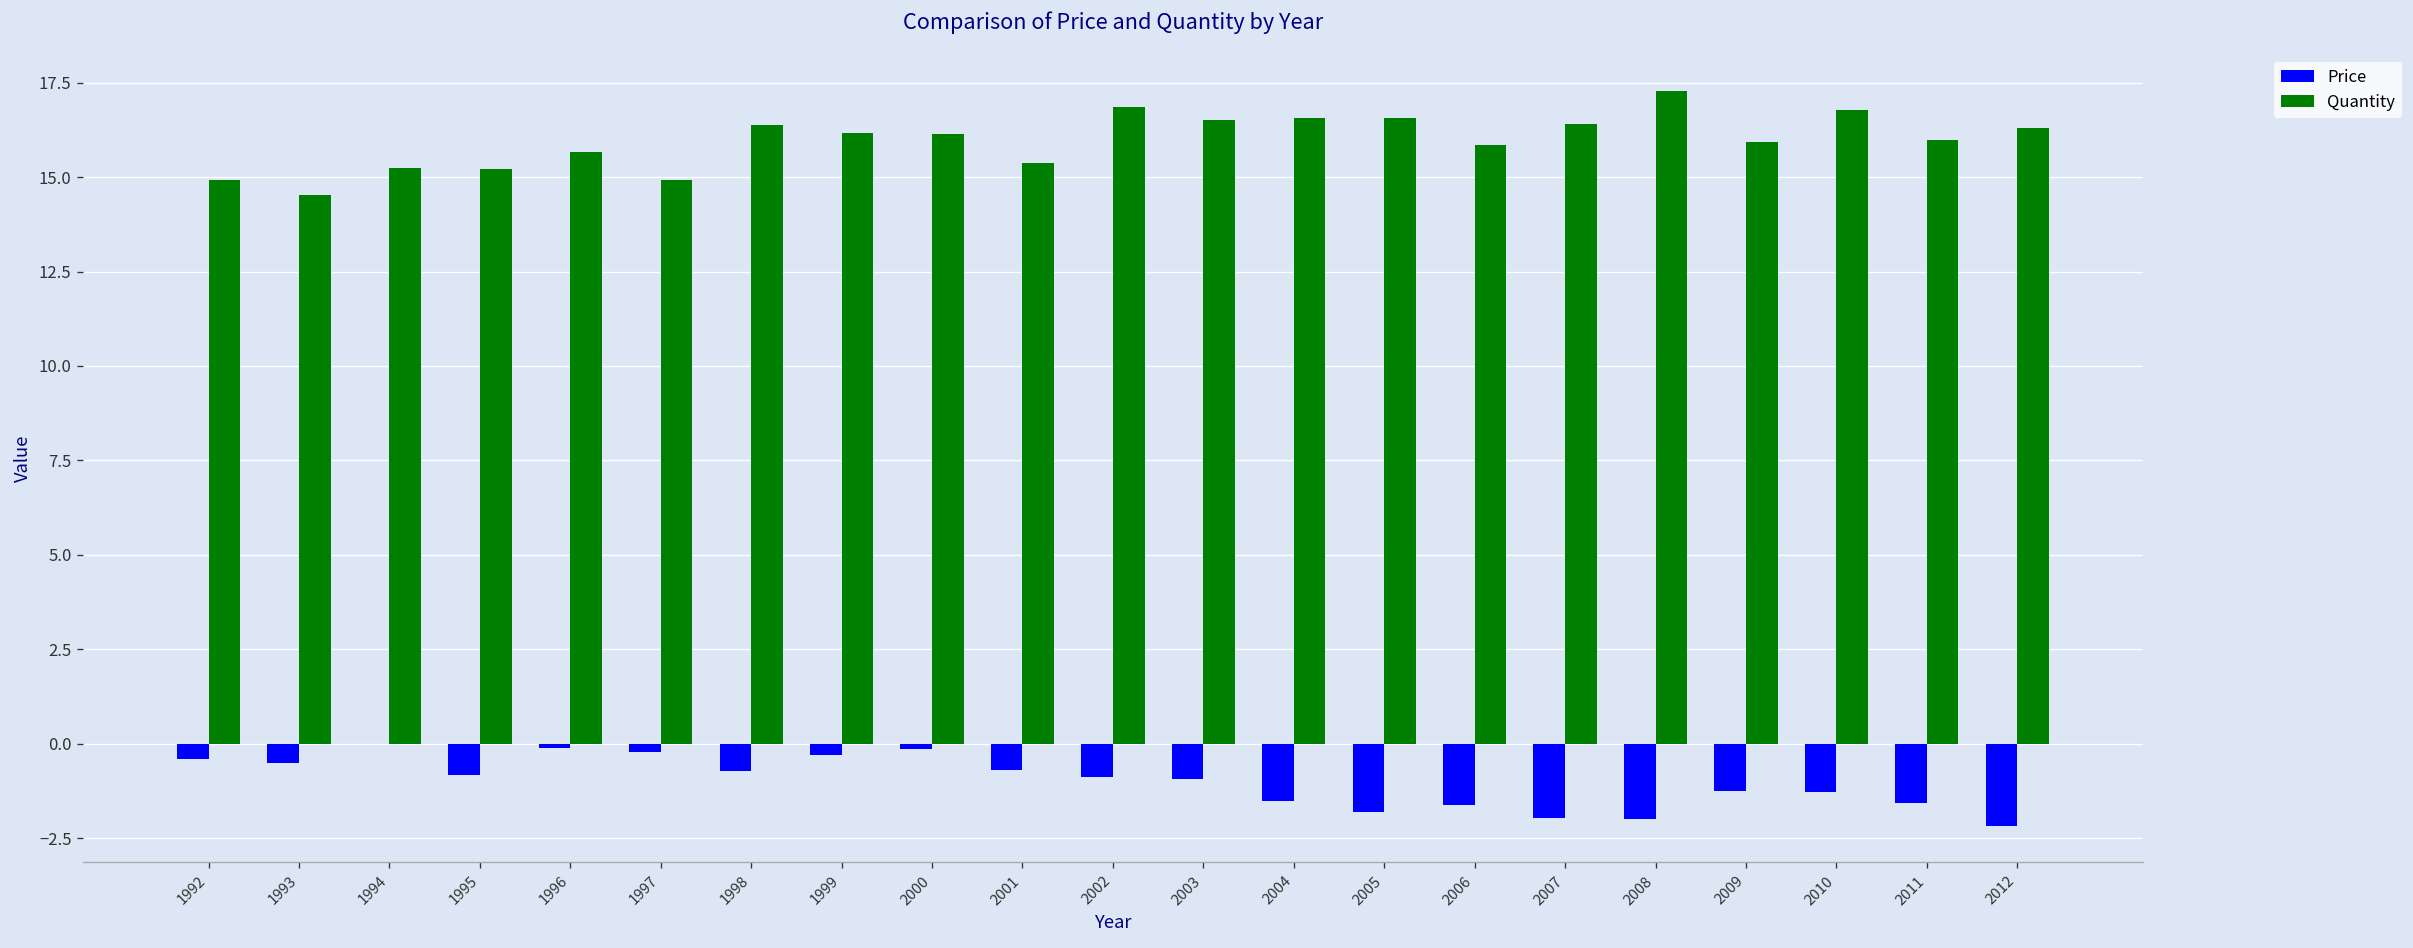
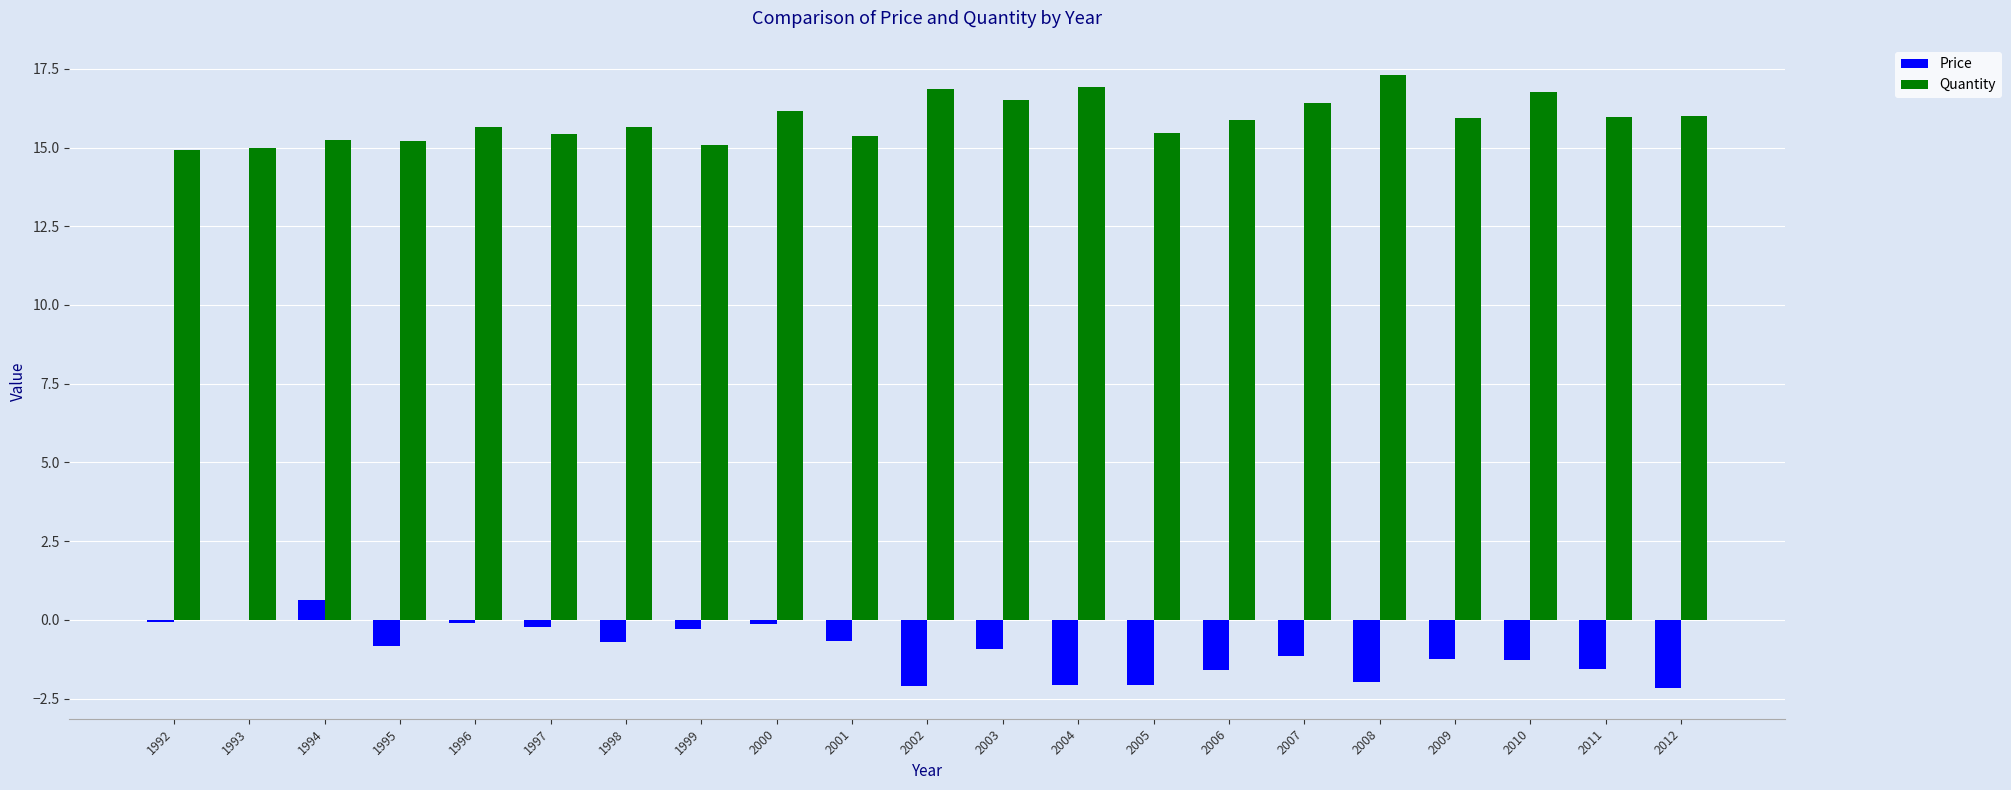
  {
    "Price": {
-     "1992": -0.4,
-     "1993": -0.5,
-     "1994": 0.0,
+     "1992": -0.1,
+     "1993": 0.0,
+     "1994": 0.6,
      "1995": -0.8,
      "1996": -0.1,
      "1997": -0.2,
      "1998": -0.7,
      "1999": -0.3,
      "2000": -0.1,
      "2001": -0.7,
-     "2002": -0.9,
+     "2002": -2.1,
      "2003": -0.9,
-     "2004": -1.5,
-     "2005": -1.8,
+     "2004": -2.1,
+     "2005": -2.1,
      "2006": -1.6,
-     "2007": -2.0,
+     "2007": -1.1,
      "2008": -2.0,
      "2009": -1.2,
      "2010": -1.3,
      "2011": -1.6,
      "2012": -2.2
    },
    "Quantity": {
      "1992": 14.9,
-     "1993": 14.5,
+     "1993": 15.0,
      "1994": 15.2,
      "1995": 15.2,
      "1996": 15.7,
-     "1997": 14.9,
-     "1998": 16.4,
-     "1999": 16.2,
+     "1997": 15.4,
+     "1998": 15.7,
+     "1999": 15.1,
      "2000": 16.2,
      "2001": 15.4,
      "2002": 16.9,
      "2003": 16.5,
-     "2004": 16.6,
-     "2005": 16.6,
+     "2004": 16.9,
+     "2005": 15.5,
      "2006": 15.9,
      "2007": 16.4,
      "2008": 17.3,
      "2009": 15.9,
      "2010": 16.8,
      "2011": 16.0,
-     "2012": 16.3
+     "2012": 16.0
    }
  }
